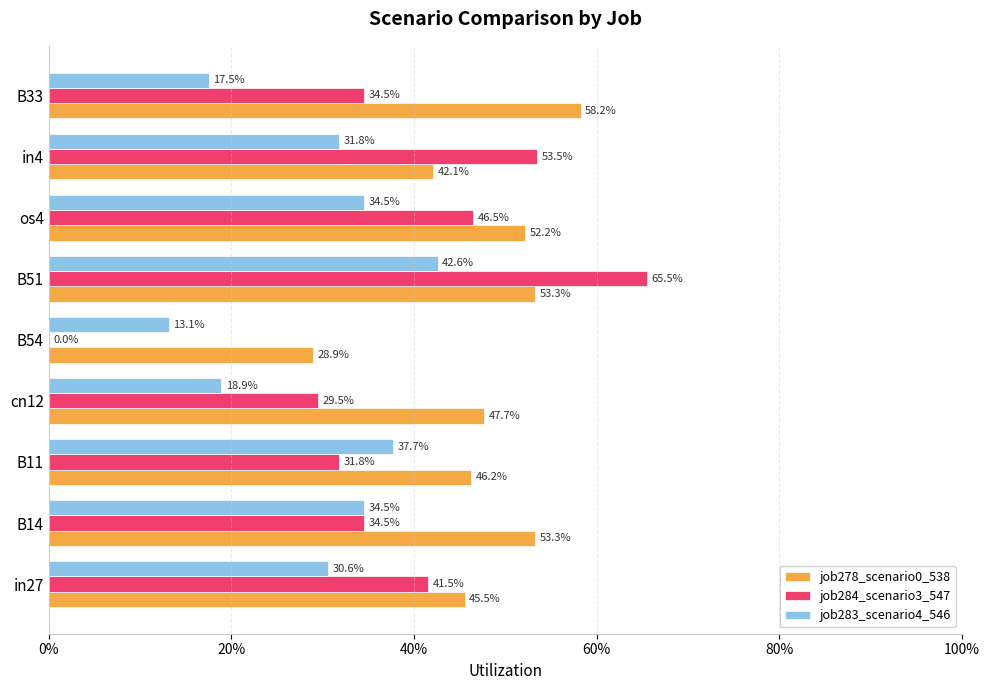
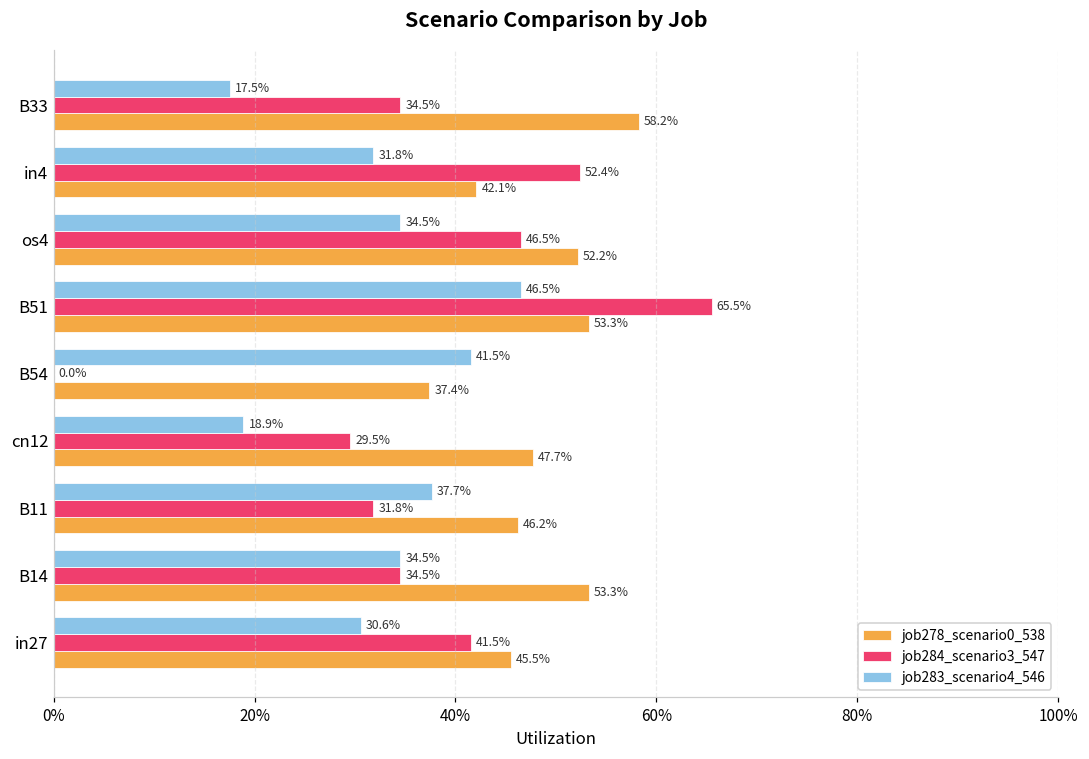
  {
    "job278_scenario0_538": {
      "B33": "58.2%",
      "in4": "42.1%",
      "os4": "52.2%",
      "B51": "53.3%",
-     "B54": "28.9%",
+     "B54": "37.4%",
      "cn12": "47.7%",
      "B11": "46.2%",
      "B14": "53.3%",
      "in27": "45.5%"
    },
    "job284_scenario3_547": {
      "B33": "34.5%",
-     "in4": "53.5%",
+     "in4": "52.4%",
      "os4": "46.5%",
      "B51": "65.5%",
      "B54": "0.0%",
      "cn12": "29.5%",
      "B11": "31.8%",
      "B14": "34.5%",
      "in27": "41.5%"
    },
    "job283_scenario4_546": {
      "B33": "17.5%",
      "in4": "31.8%",
      "os4": "34.5%",
-     "B51": "42.6%",
-     "B54": "13.1%",
+     "B51": "46.5%",
+     "B54": "41.5%",
      "cn12": "18.9%",
      "B11": "37.7%",
      "B14": "34.5%",
      "in27": "30.6%"
    }
  }
